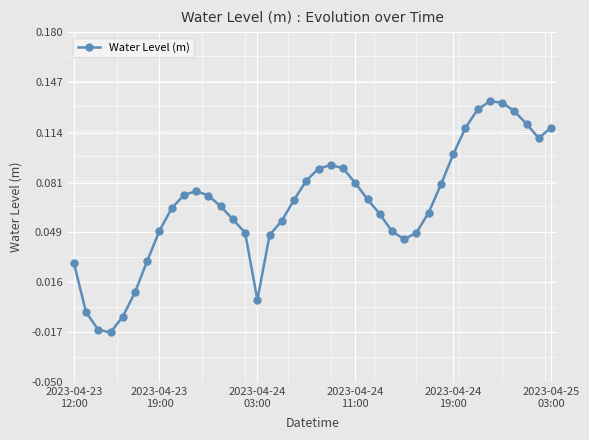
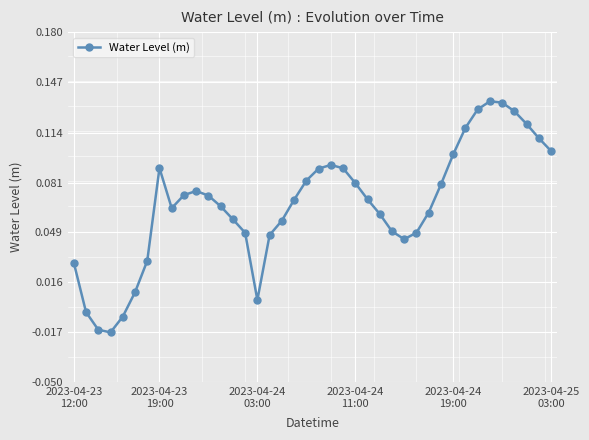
  {
    "2023-04-23 12:00": 0.028,
-   "2023-04-23 19:00": 0.049,
+   "2023-04-23 19:00": 0.091,
    "2023-04-24 03:00": 0.004,
    "2023-04-24 11:00": 0.081,
    "2023-04-24 19:00": 0.100,
-   "2023-04-25 03:00": 0.117
+   "2023-04-25 03:00": 0.102
  }
